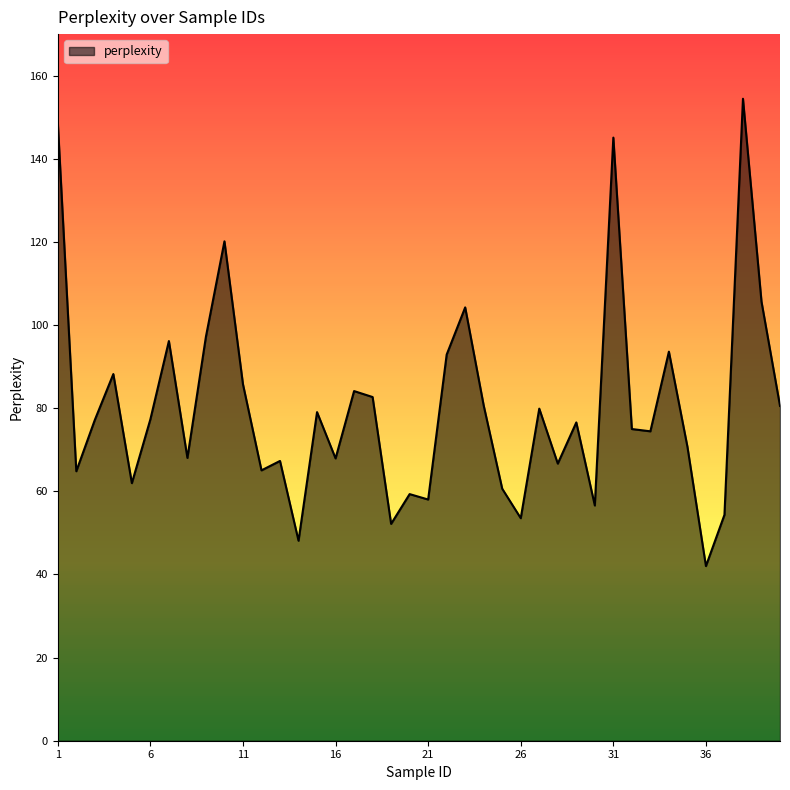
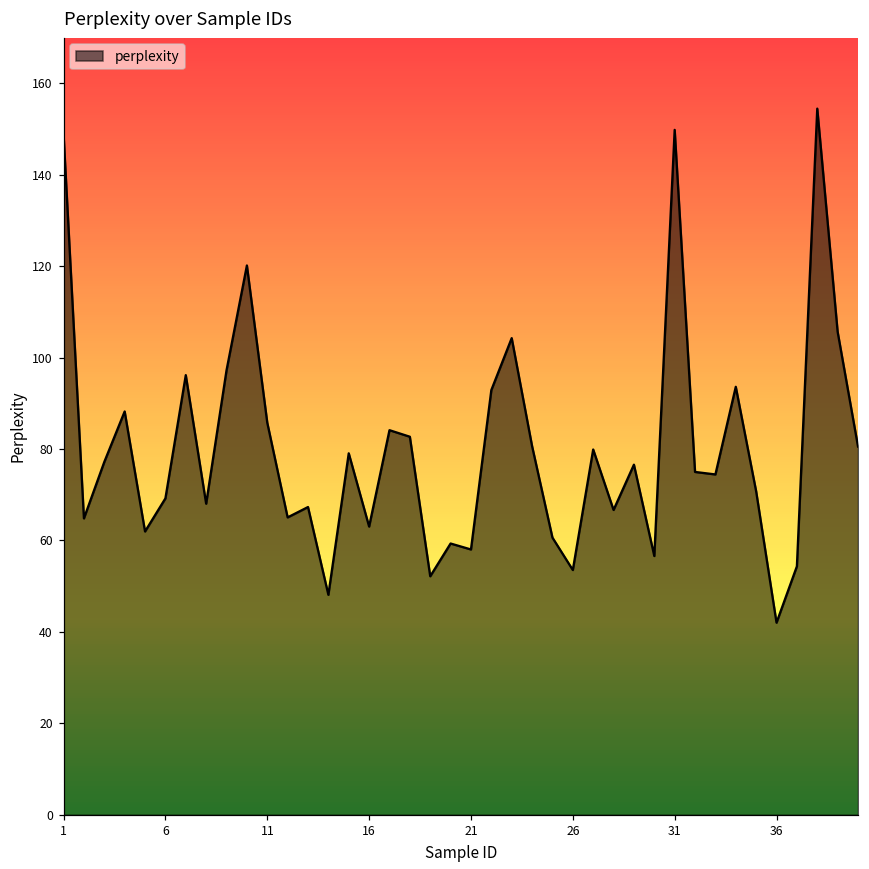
  {
    "1": 149,
-   "6": 77,
+   "6": 69,
    "11": 86,
-   "16": 68,
+   "16": 63,
    "21": 58,
    "26": 54,
-   "31": 145,
+   "31": 150,
    "36": 42
  }
